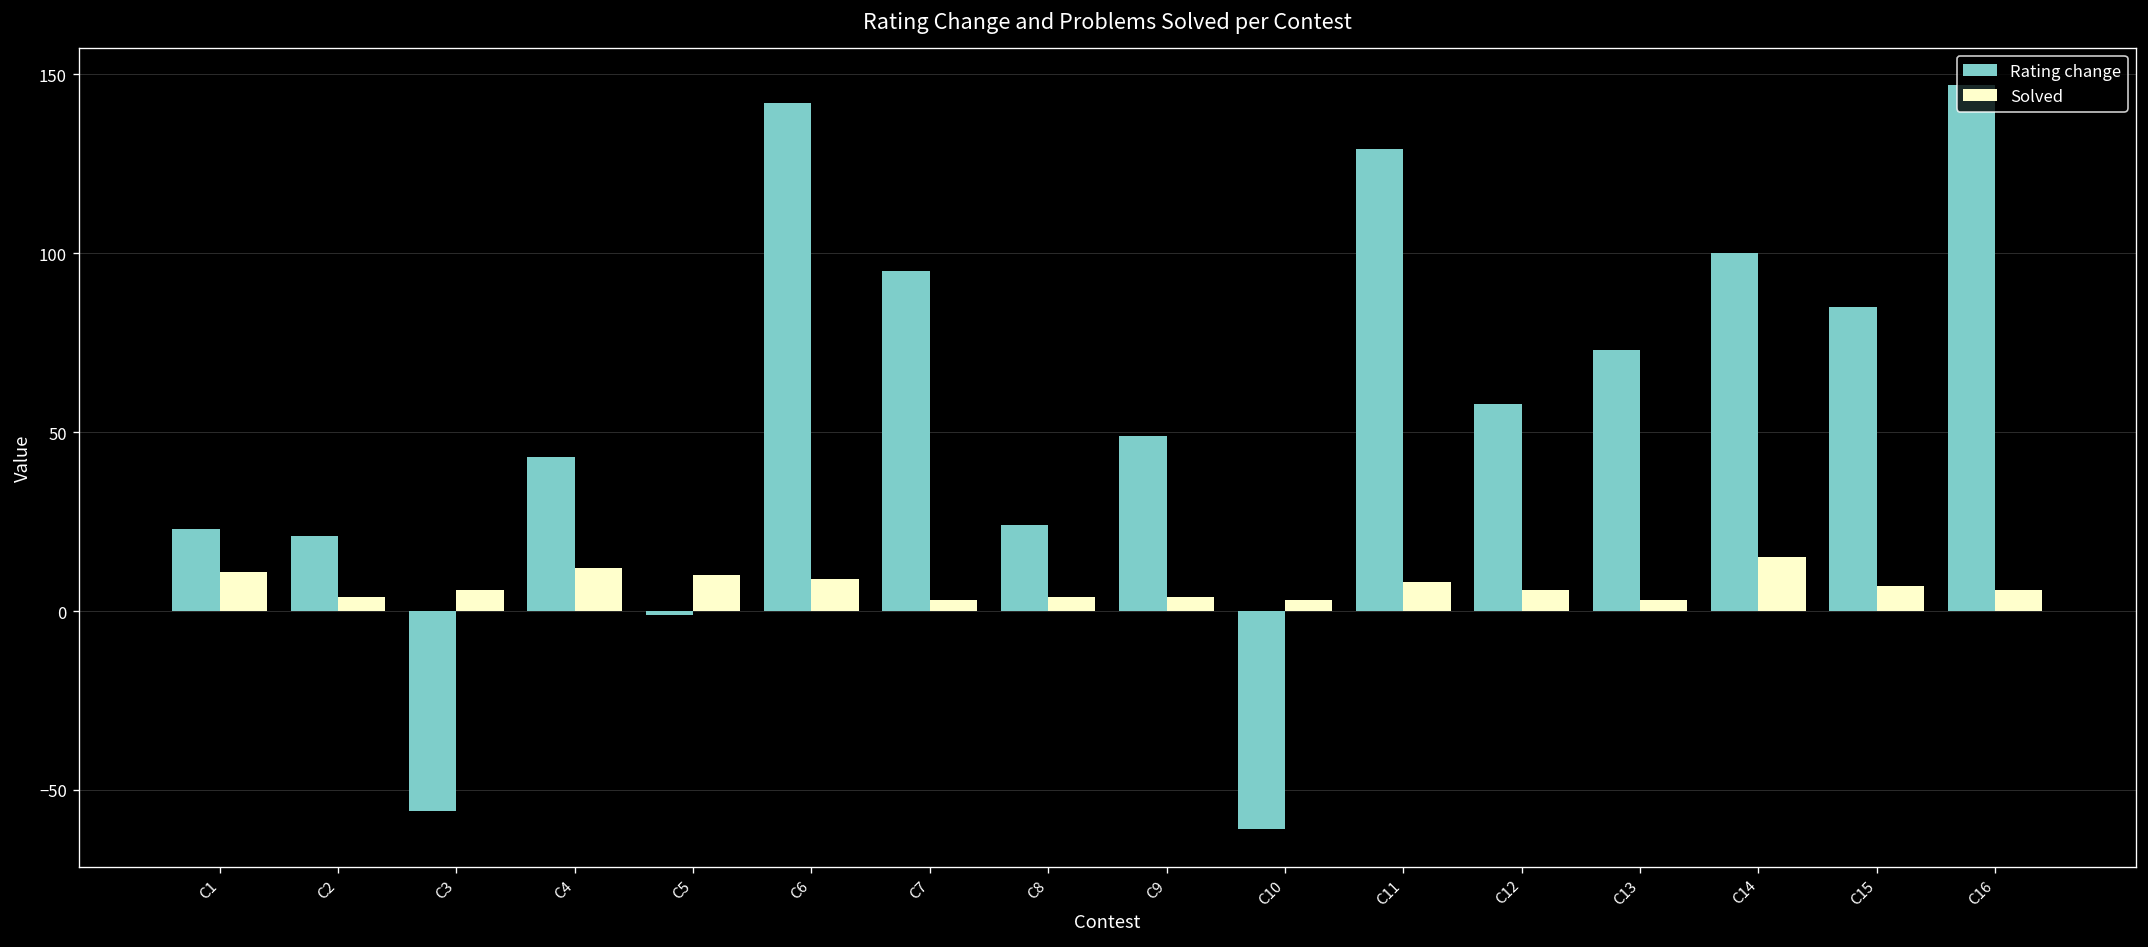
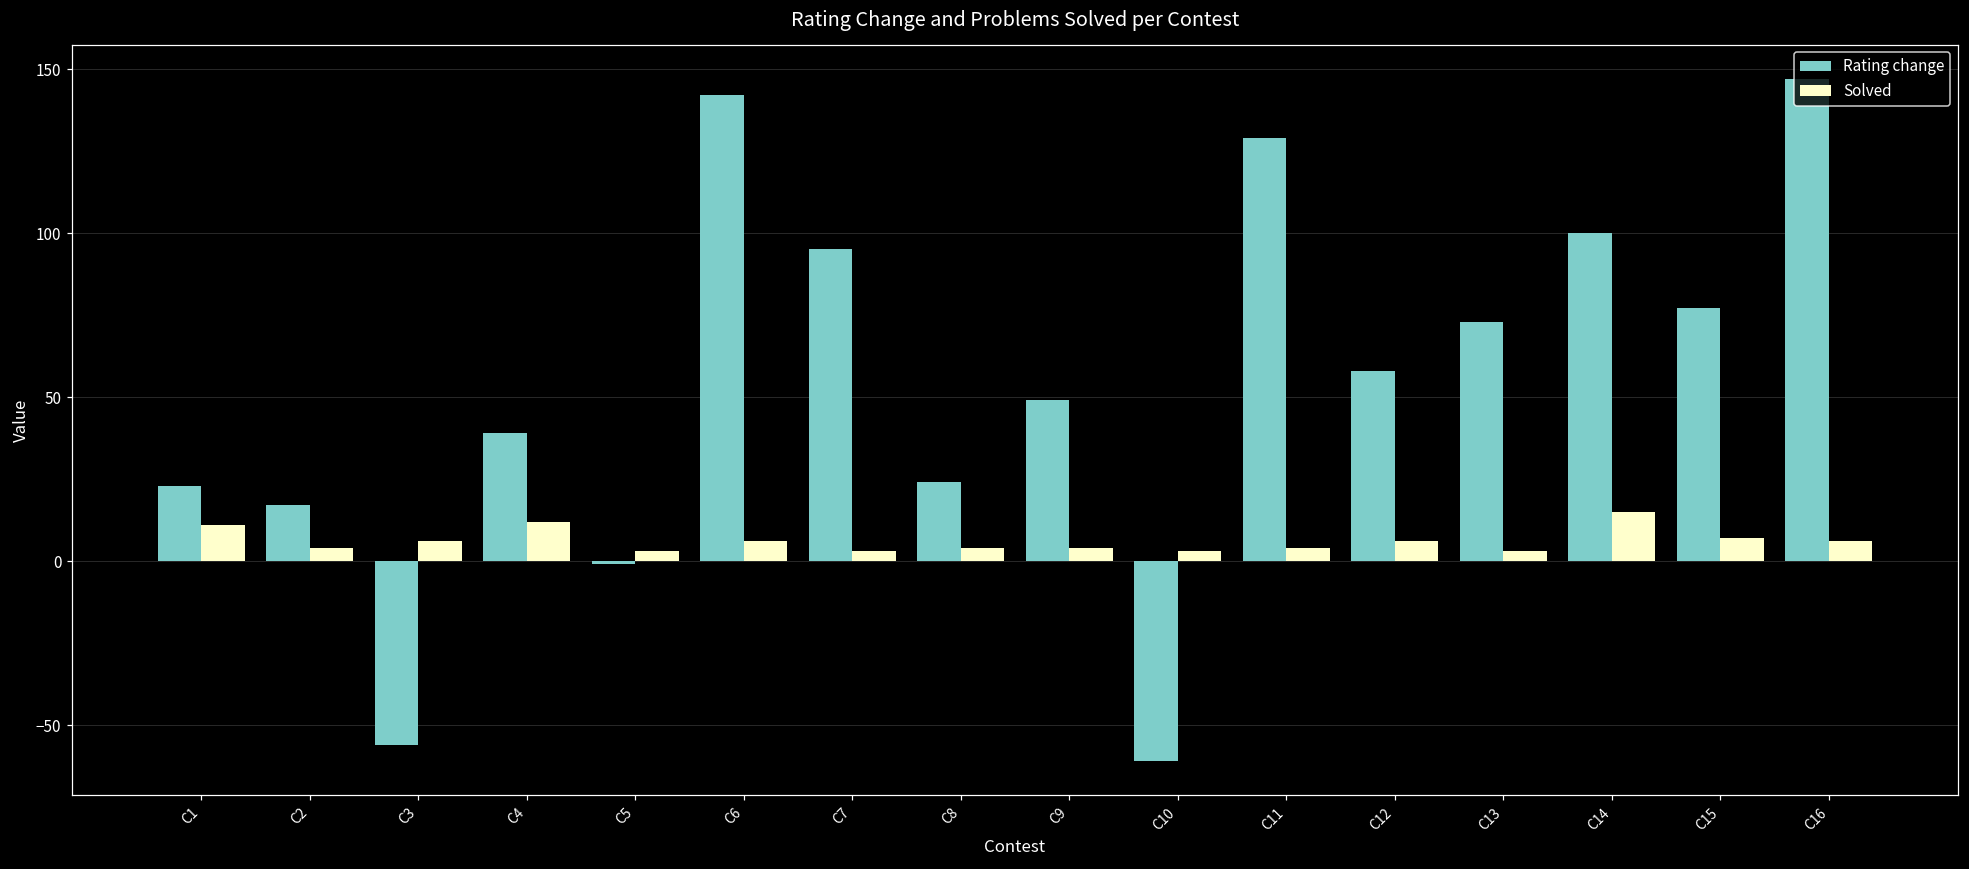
  {
    "Rating change": {
      "C1": 23,
-     "C2": 21,
+     "C2": 17,
      "C3": -56,
-     "C4": 43,
+     "C4": 39,
      "C5": -1,
      "C6": 142,
      "C7": 95,
      "C8": 24,
      "C9": 49,
      "C10": -61,
      "C11": 129,
      "C12": 58,
      "C13": 73,
      "C14": 100,
-     "C15": 85
+     "C15": 77
    },
    "Solved": {
      "C1": 11,
      "C2": 4,
      "C3": 6,
      "C4": 12,
-     "C5": 10,
-     "C6": 9,
+     "C5": 3,
+     "C6": 6,
      "C7": 3,
      "C8": 4,
      "C9": 4,
      "C10": 3,
-     "C11": 8,
+     "C11": 4,
      "C12": 6,
      "C13": 3,
      "C14": 15,
      "C15": 7,
      "C16": 6
    }
  }
